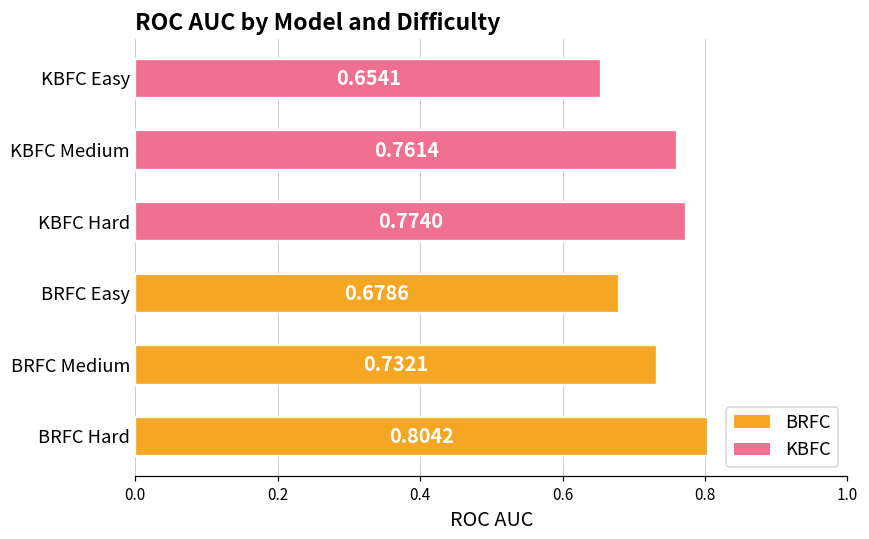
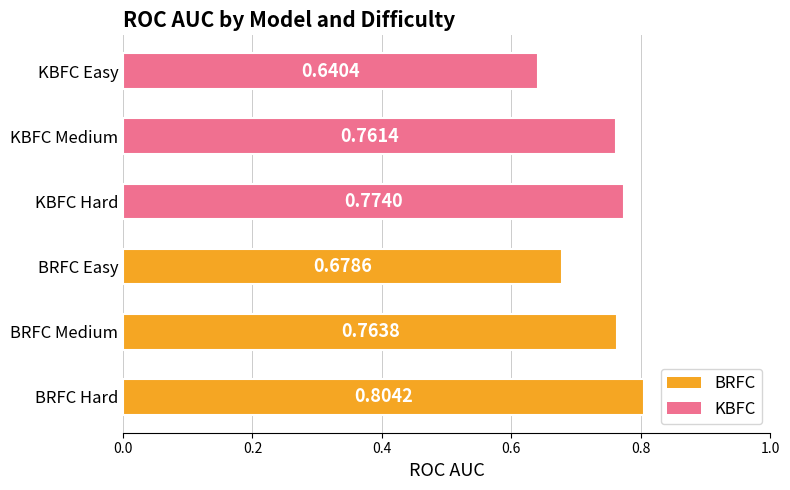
  {
-   "KBFC Easy": 0.6541,
+   "KBFC Easy": 0.6404,
    "KBFC Medium": 0.7614,
    "KBFC Hard": 0.7740,
    "BRFC Easy": 0.6786,
-   "BRFC Medium": 0.7321,
+   "BRFC Medium": 0.7638,
    "BRFC Hard": 0.8042
  }
